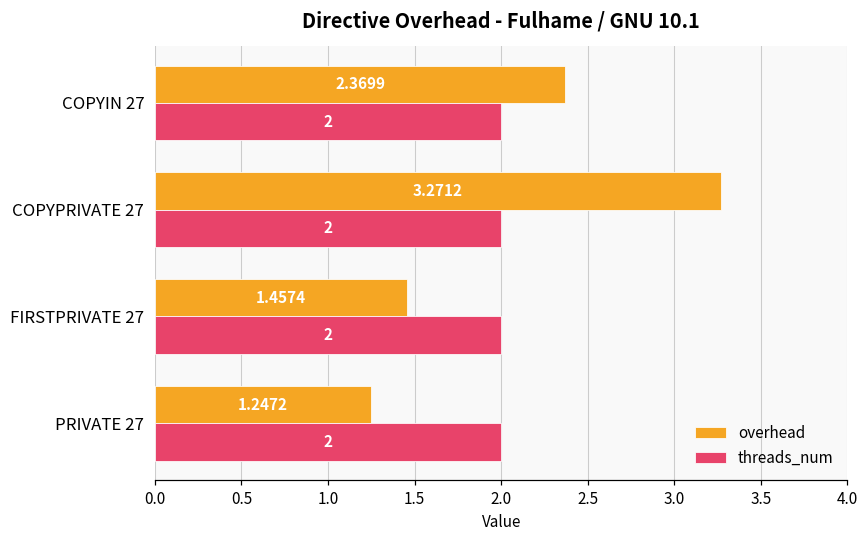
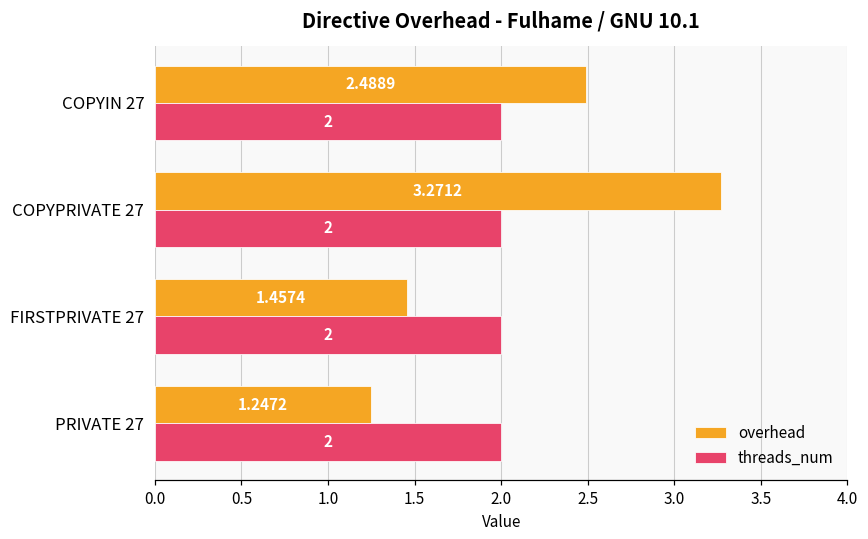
  {
    "overhead": {
-     "COPYIN 27": 2.3699,
+     "COPYIN 27": 2.4889,
      "COPYPRIVATE 27": 3.2712,
      "FIRSTPRIVATE 27": 1.4574,
      "PRIVATE 27": 1.2472
    },
    "threads_num": {
      "COPYIN 27": 2,
      "COPYPRIVATE 27": 2,
      "FIRSTPRIVATE 27": 2,
      "PRIVATE 27": 2
    }
  }
